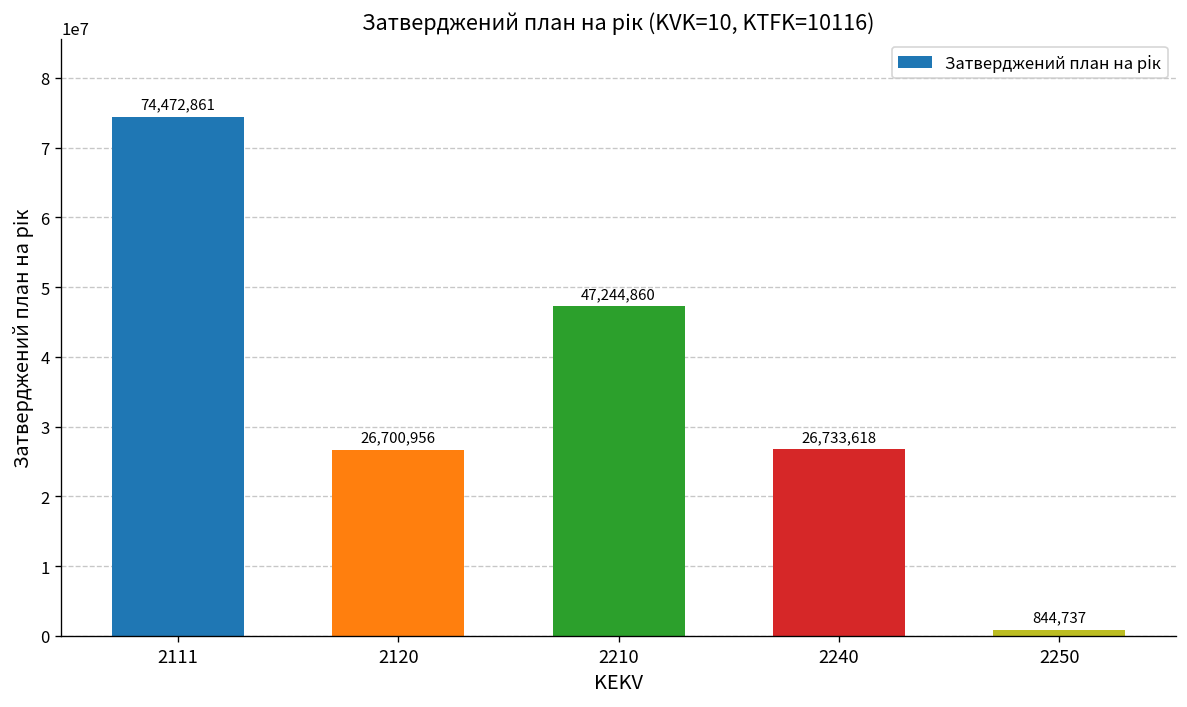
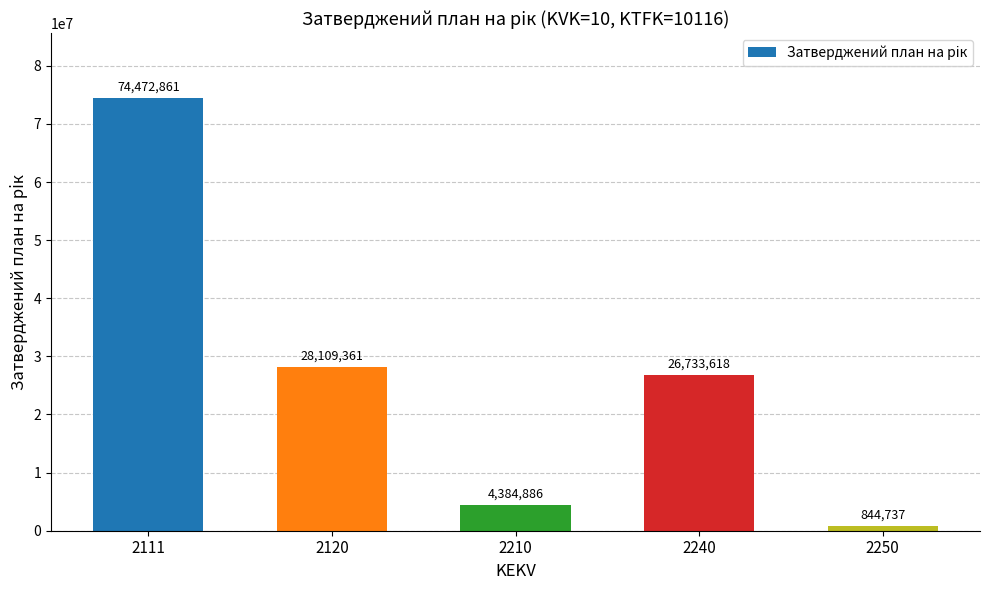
  {
    "2111": "74,472,861",
-   "2120": "26,700,956",
-   "2210": "47,244,860",
+   "2120": "28,109,361",
+   "2210": "4,384,886",
    "2240": "26,733,618",
    "2250": "844,737"
  }
